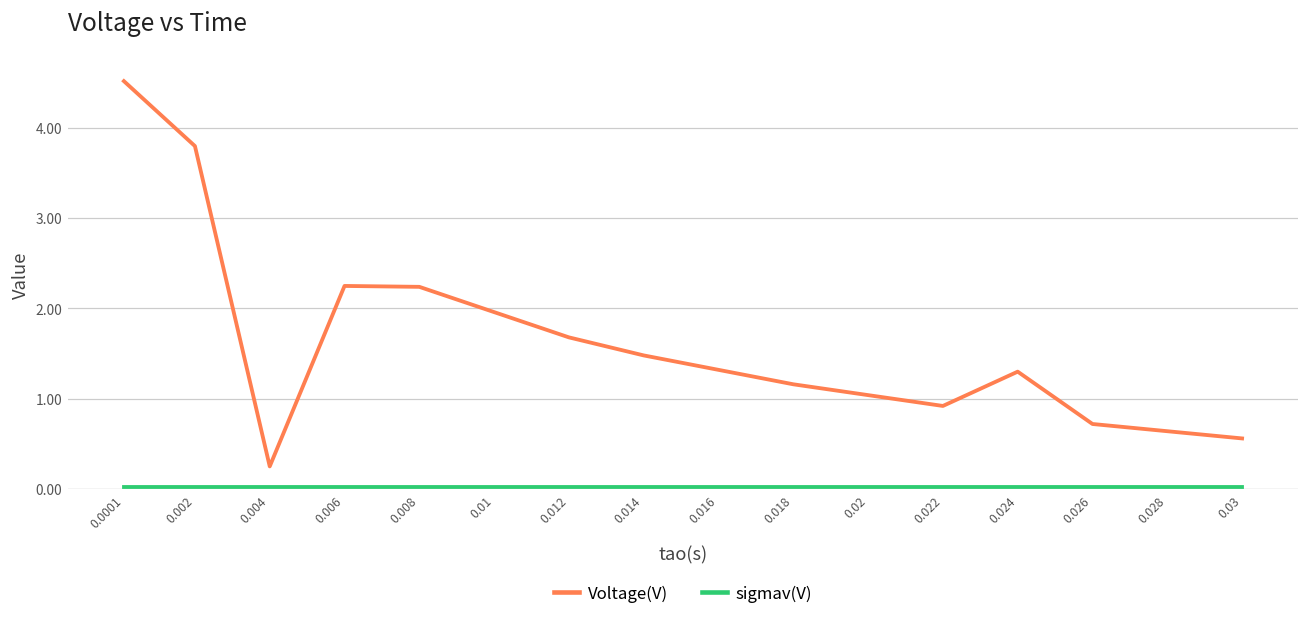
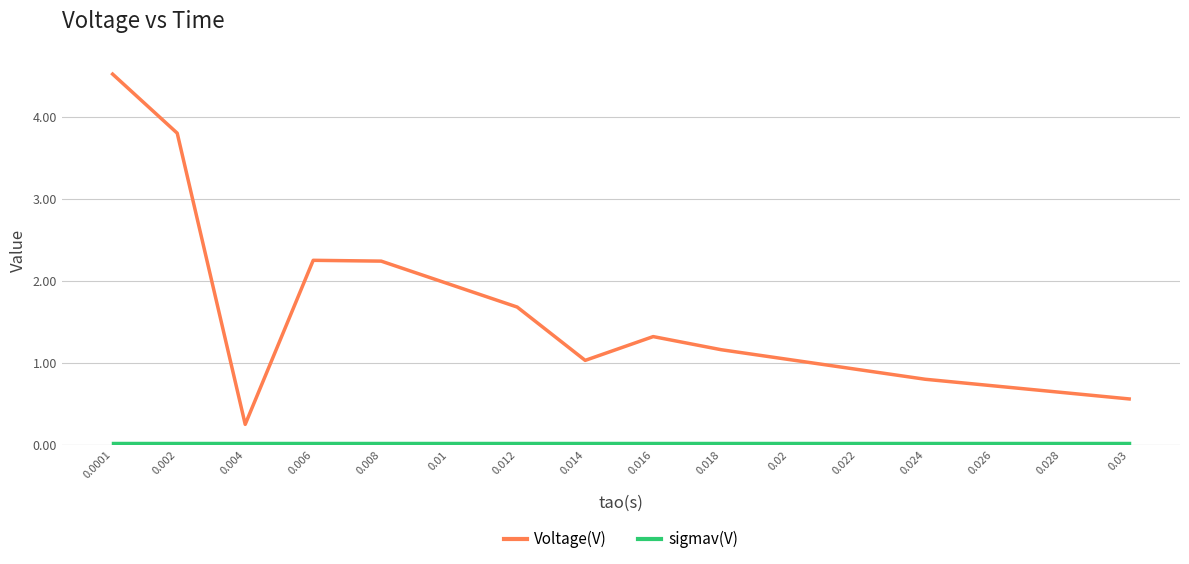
  {
    "Voltage(V)": {
      "0.0001": 4.5,
      "0.002": 3.8,
      "0.004": 0.3,
      "0.006": 2.3,
      "0.008": 2.2,
      "0.01": 2.0,
      "0.012": 1.7,
-     "0.014": 1.5,
+     "0.014": 1.0,
      "0.016": 1.3,
      "0.018": 1.2,
      "0.02": 1.0,
      "0.022": 0.9,
-     "0.024": 1.3,
+     "0.024": 0.8,
      "0.026": 0.7,
      "0.028": 0.6,
      "0.03": 0.6
    },
    "sigmav(V)": {
      "0.0001": 0.0,
      "0.002": 0.0,
      "0.004": 0.0,
      "0.006": 0.0,
      "0.008": 0.0,
      "0.01": 0.0,
      "0.012": 0.0,
      "0.014": 0.0,
      "0.016": 0.0,
      "0.018": 0.0,
      "0.02": 0.0,
      "0.022": 0.0,
      "0.024": 0.0,
      "0.026": 0.0,
      "0.028": 0.0,
      "0.03": 0.0
    }
  }
